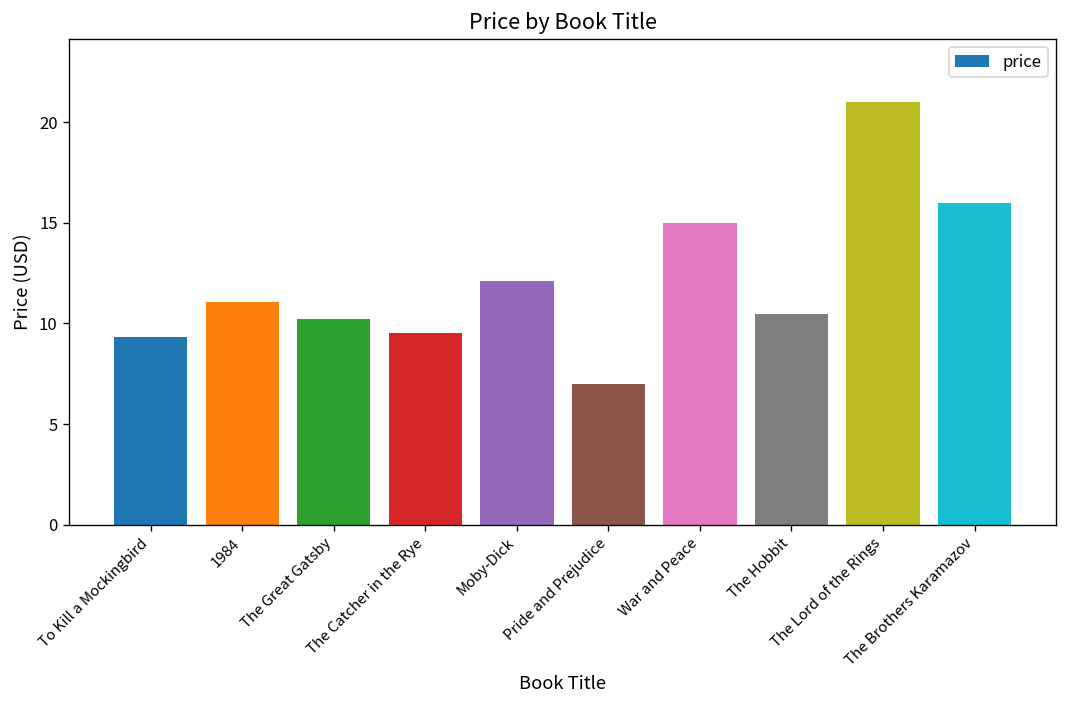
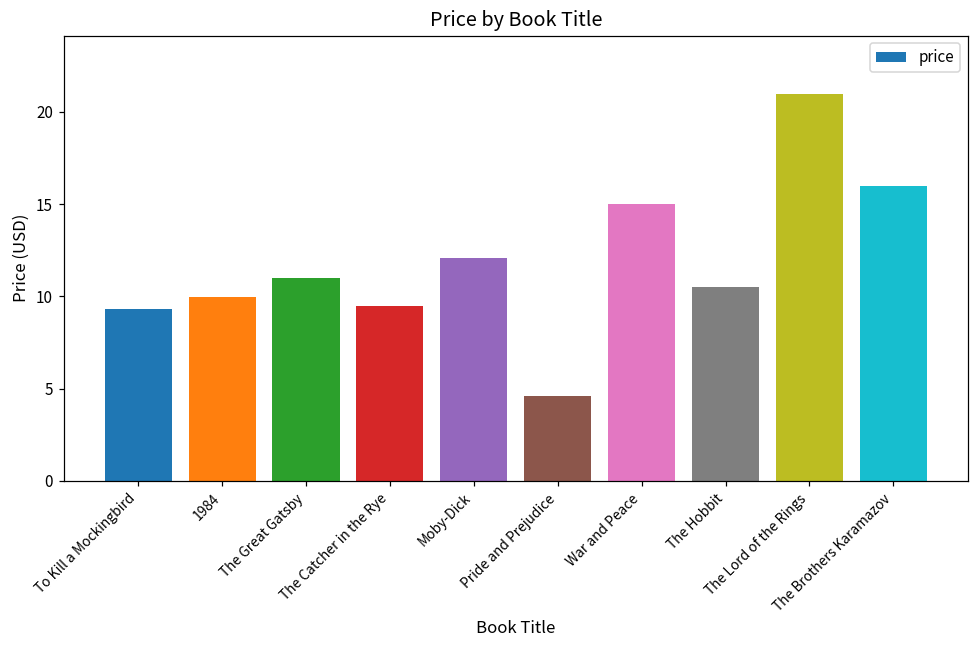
  {
    "To Kill a Mockingbird": 9.3,
-   "1984": 11.1,
-   "The Great Gatsby": 10.2,
+   "1984": 10.0,
+   "The Great Gatsby": 11.0,
    "The Catcher in the Rye": 9.5,
    "Moby-Dick": 12.1,
-   "Pride and Prejudice": 7.0,
+   "Pride and Prejudice": 4.6,
    "War and Peace": 15.0,
    "The Hobbit": 10.5,
    "The Lord of the Rings": 21.0,
    "The Brothers Karamazov": 16.0
  }
